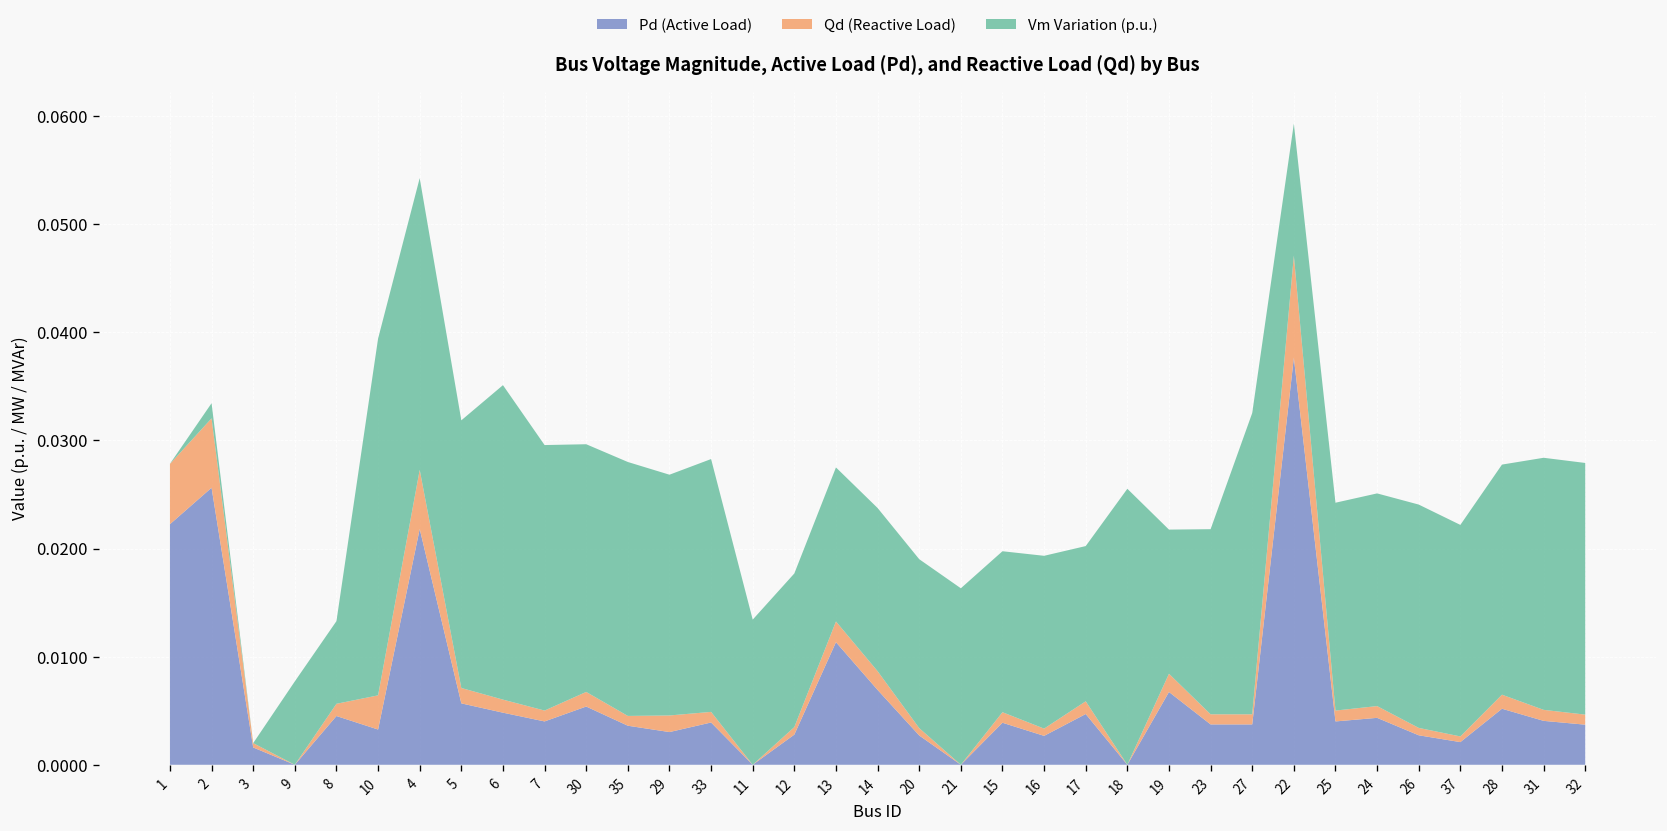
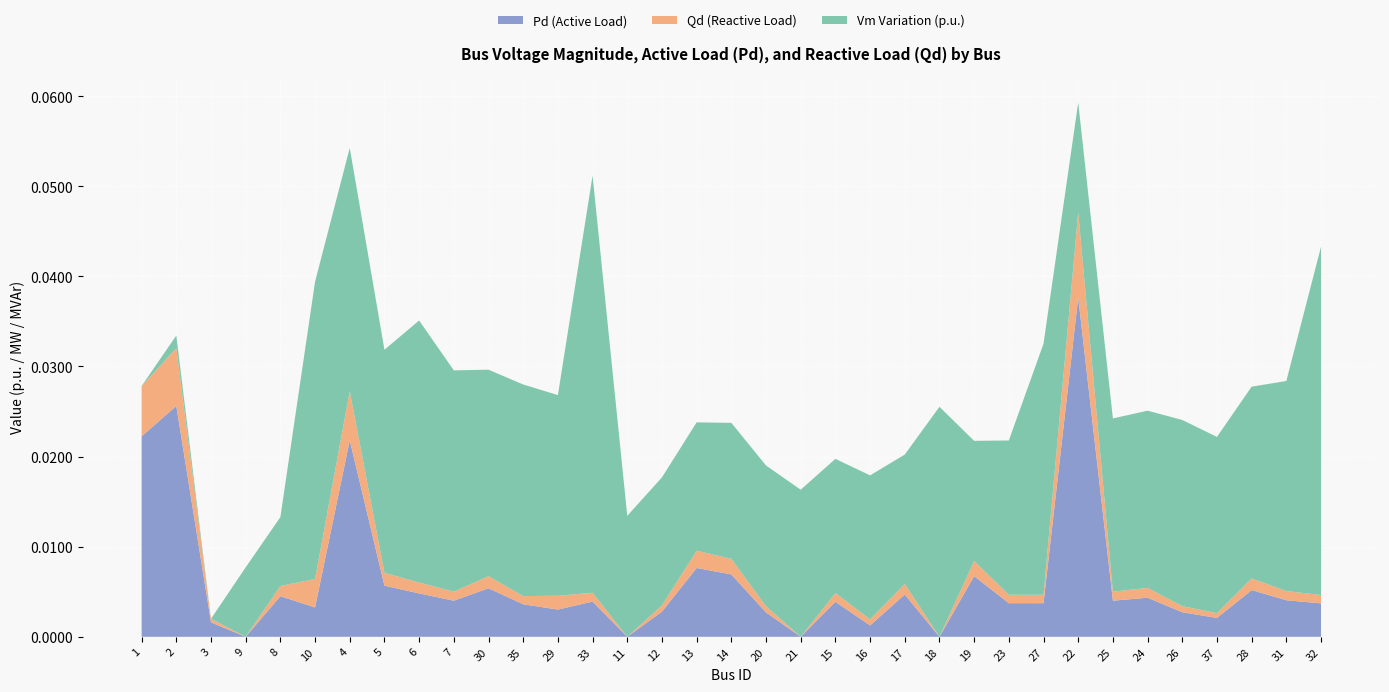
  {
    "Pd (Active Load)": {
      "1": 0.022,
      "2": 0.026,
      "3": 0.002,
      "8": 0.005,
      "10": 0.003,
      "4": 0.022,
      "5": 0.006,
      "6": 0.005,
      "7": 0.004,
      "30": 0.005,
      "35": 0.004,
      "29": 0.003,
      "33": 0.004,
      "12": 0.003,
-     "13": 0.011,
+     "13": 0.008,
      "14": 0.007,
      "20": 0.003,
      "15": 0.004,
-     "16": 0.003,
+     "16": 0.001,
      "17": 0.005,
      "19": 0.007,
      "23": 0.004,
      "27": 0.004,
      "22": 0.038,
      "25": 0.004,
      "24": 0.004,
      "26": 0.003,
      "37": 0.002,
      "28": 0.005,
      "31": 0.004,
      "32": 0.004
    },
    "Qd (Reactive Load)": {
      "2": 0.006,
      "8": 0.001,
      "10": 0.003,
      "4": 0.005,
      "5": 0.001,
      "6": 0.001,
      "7": 0.001,
      "30": 0.001,
      "35": 0.001,
      "29": 0.002,
      "33": 0.001,
      "12": 0.001,
      "13": 0.002,
      "14": 0.002,
      "20": 0.001,
      "15": 0.001,
      "16": 0.001,
      "17": 0.001,
      "19": 0.002,
      "23": 0.001,
      "27": 0.001,
      "22": 0.009,
      "25": 0.001,
      "24": 0.001,
      "26": 0.001,
      "37": 0.001,
      "28": 0.001,
      "31": 0.001,
      "32": 0.001
    },
    "Vm Variation (p.u.)": {
      "2": 0.001,
      "9": 0.008,
      "8": 0.008,
      "10": 0.033,
      "4": 0.027,
      "5": 0.025,
      "6": 0.029,
      "7": 0.025,
      "30": 0.023,
      "35": 0.023,
      "29": 0.022,
-     "33": 0.023,
+     "33": 0.046,
      "11": 0.013,
      "12": 0.014,
      "13": 0.014,
      "14": 0.015,
      "20": 0.016,
      "21": 0.016,
      "15": 0.015,
      "16": 0.016,
      "17": 0.014,
      "18": 0.026,
      "19": 0.013,
      "23": 0.017,
      "27": 0.028,
      "22": 0.012,
      "25": 0.019,
      "24": 0.020,
      "26": 0.021,
      "37": 0.020,
      "28": 0.021,
      "31": 0.023,
-     "32": 0.023
+     "32": 0.039
    }
  }
